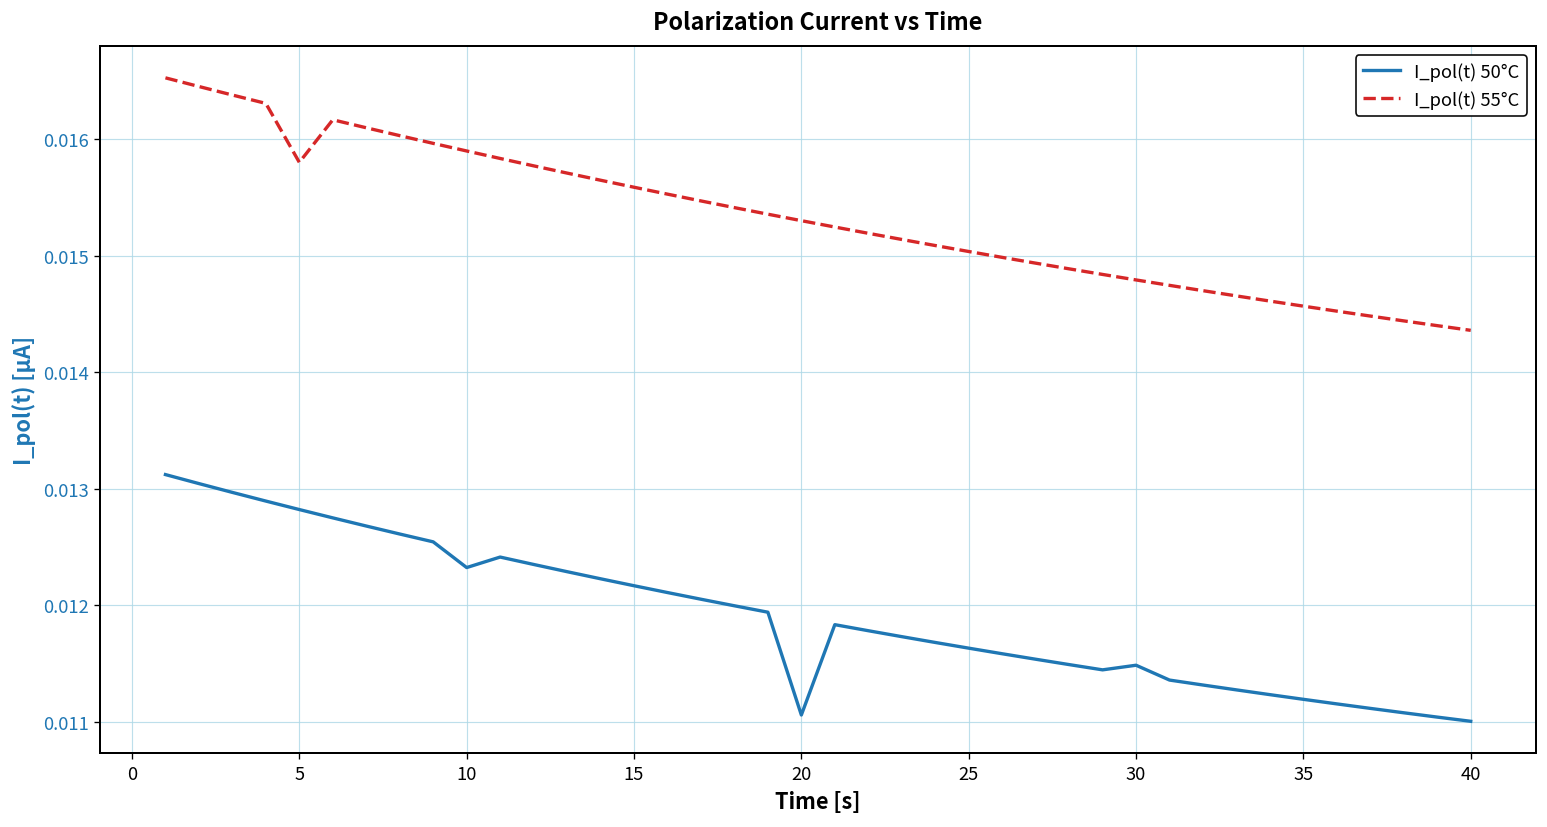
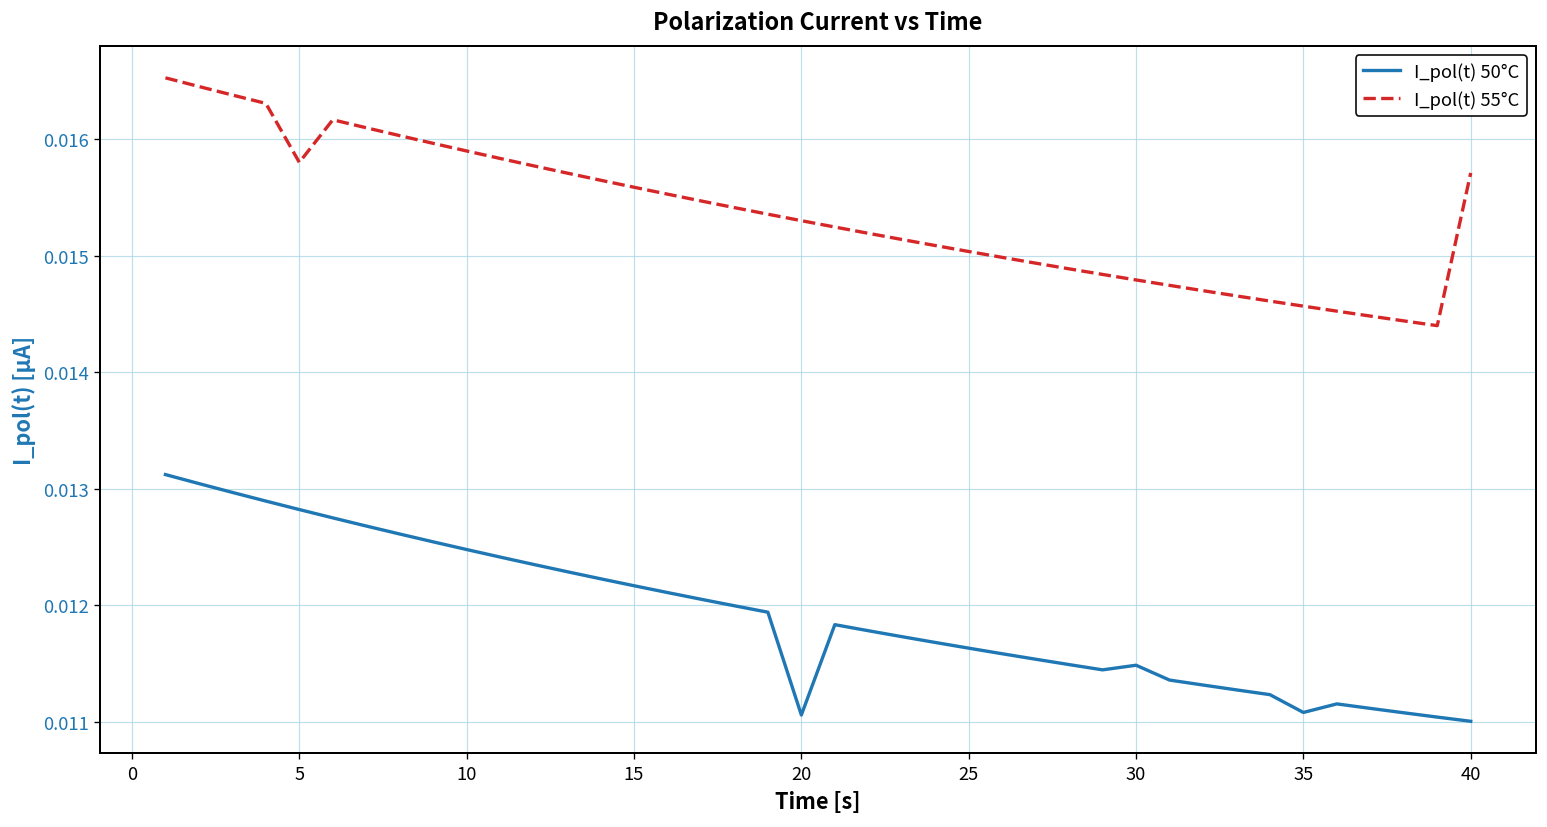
  {
    "I_pol(t) 50°C": {
      "5": 0.0128,
-     "10": 0.0123,
+     "10": 0.0125,
      "15": 0.0122,
      "20": 0.0111,
      "25": 0.0116,
      "30": 0.0115,
-     "35": 0.0112,
+     "35": 0.0111,
      "40": 0.0110
    },
    "I_pol(t) 55°C": {
      "5": 0.0158,
      "10": 0.0159,
      "15": 0.0156,
      "20": 0.0153,
      "25": 0.0150,
      "30": 0.0148,
      "35": 0.0146,
-     "40": 0.0144
+     "40": 0.0157
    }
  }
